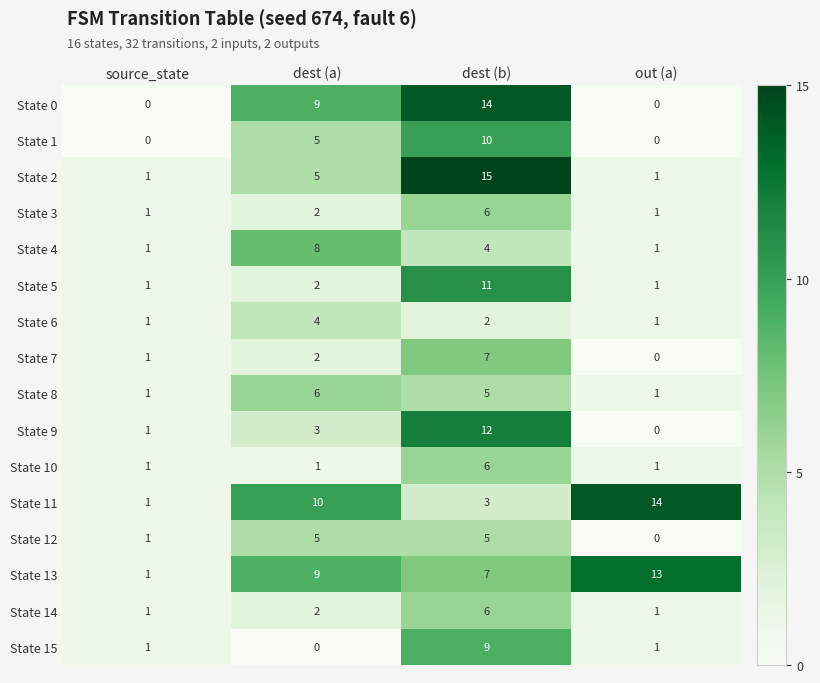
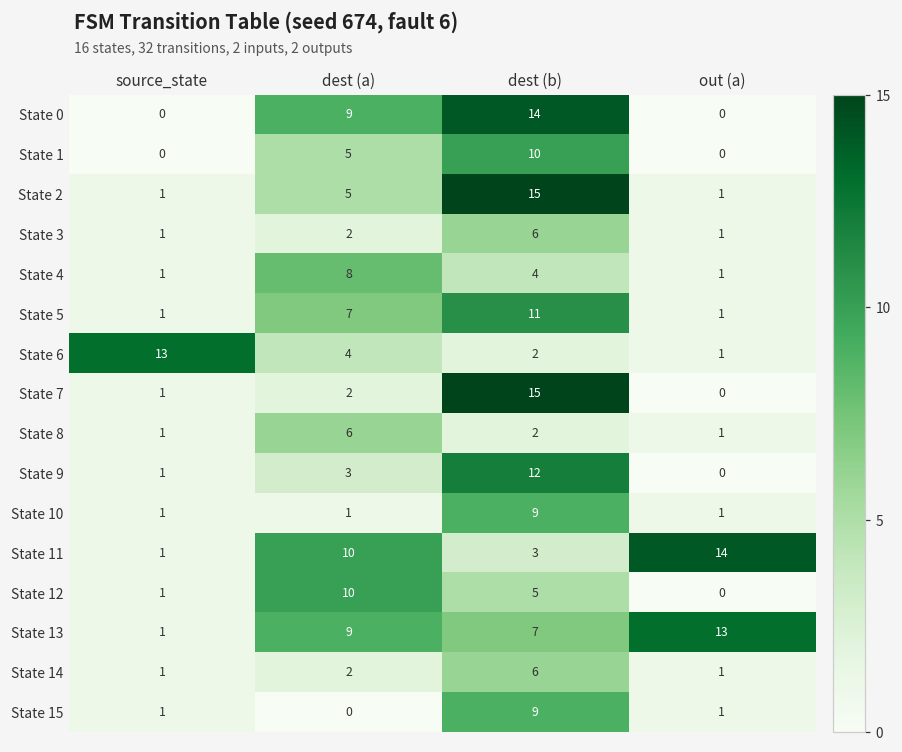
  {
    "State 0": {
      "source_state": 0,
      "dest (a)": 9,
      "dest (b)": 14,
      "out (a)": 0
    },
    "State 1": {
      "source_state": 0,
      "dest (a)": 5,
      "dest (b)": 10,
      "out (a)": 0
    },
    "State 2": {
      "source_state": 1,
      "dest (a)": 5,
      "dest (b)": 15,
      "out (a)": 1
    },
    "State 3": {
      "source_state": 1,
      "dest (a)": 2,
      "dest (b)": 6,
      "out (a)": 1
    },
    "State 4": {
      "source_state": 1,
      "dest (a)": 8,
      "dest (b)": 4,
      "out (a)": 1
    },
    "State 5": {
      "source_state": 1,
-     "dest (a)": 2,
+     "dest (a)": 7,
      "dest (b)": 11,
      "out (a)": 1
    },
    "State 6": {
-     "source_state": 1,
+     "source_state": 13,
      "dest (a)": 4,
      "dest (b)": 2,
      "out (a)": 1
    },
    "State 7": {
      "source_state": 1,
      "dest (a)": 2,
-     "dest (b)": 7,
+     "dest (b)": 15,
      "out (a)": 0
    },
    "State 8": {
      "source_state": 1,
      "dest (a)": 6,
-     "dest (b)": 5,
+     "dest (b)": 2,
      "out (a)": 1
    },
    "State 9": {
      "source_state": 1,
      "dest (a)": 3,
      "dest (b)": 12,
      "out (a)": 0
    },
    "State 10": {
      "source_state": 1,
      "dest (a)": 1,
-     "dest (b)": 6,
+     "dest (b)": 9,
      "out (a)": 1
    },
    "State 11": {
      "source_state": 1,
      "dest (a)": 10,
      "dest (b)": 3,
      "out (a)": 14
    },
    "State 12": {
      "source_state": 1,
-     "dest (a)": 5,
+     "dest (a)": 10,
      "dest (b)": 5,
      "out (a)": 0
    },
    "State 13": {
      "source_state": 1,
      "dest (a)": 9,
      "dest (b)": 7,
      "out (a)": 13
    },
    "State 14": {
      "source_state": 1,
      "dest (a)": 2,
      "dest (b)": 6,
      "out (a)": 1
    },
    "State 15": {
      "source_state": 1,
      "dest (a)": 0,
      "dest (b)": 9,
      "out (a)": 1
    }
  }
